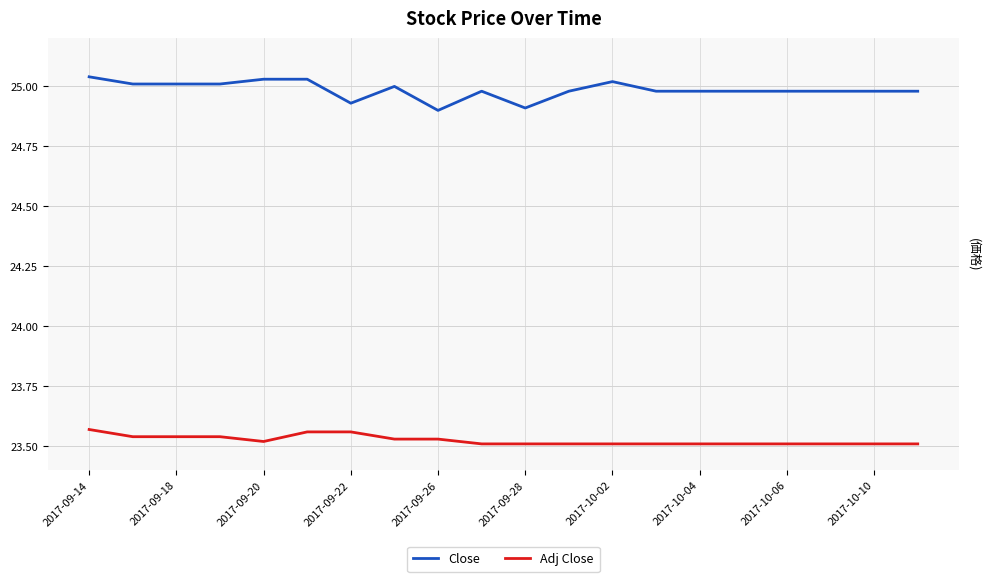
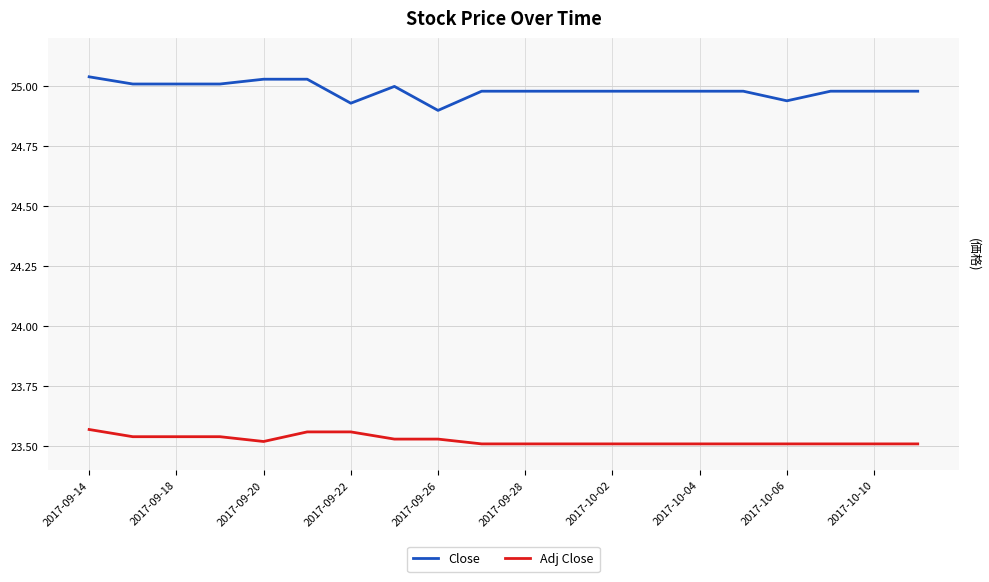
  {
    "Close": {
      "2017-09-14": 25.04,
      "2017-09-18": 25.01,
      "2017-09-20": 25.03,
      "2017-09-22": 24.93,
      "2017-09-26": 24.90,
-     "2017-09-28": 24.91,
-     "2017-10-02": 25.02,
+     "2017-09-28": 24.98,
+     "2017-10-02": 24.98,
      "2017-10-04": 24.98,
-     "2017-10-06": 24.98,
+     "2017-10-06": 24.94,
      "2017-10-10": 24.98
    },
    "Adj Close": {
      "2017-09-14": 23.57,
      "2017-09-18": 23.54,
      "2017-09-20": 23.52,
      "2017-09-22": 23.56,
      "2017-09-26": 23.53,
      "2017-09-28": 23.51,
      "2017-10-02": 23.51,
      "2017-10-04": 23.51,
      "2017-10-06": 23.51,
      "2017-10-10": 23.51
    }
  }
